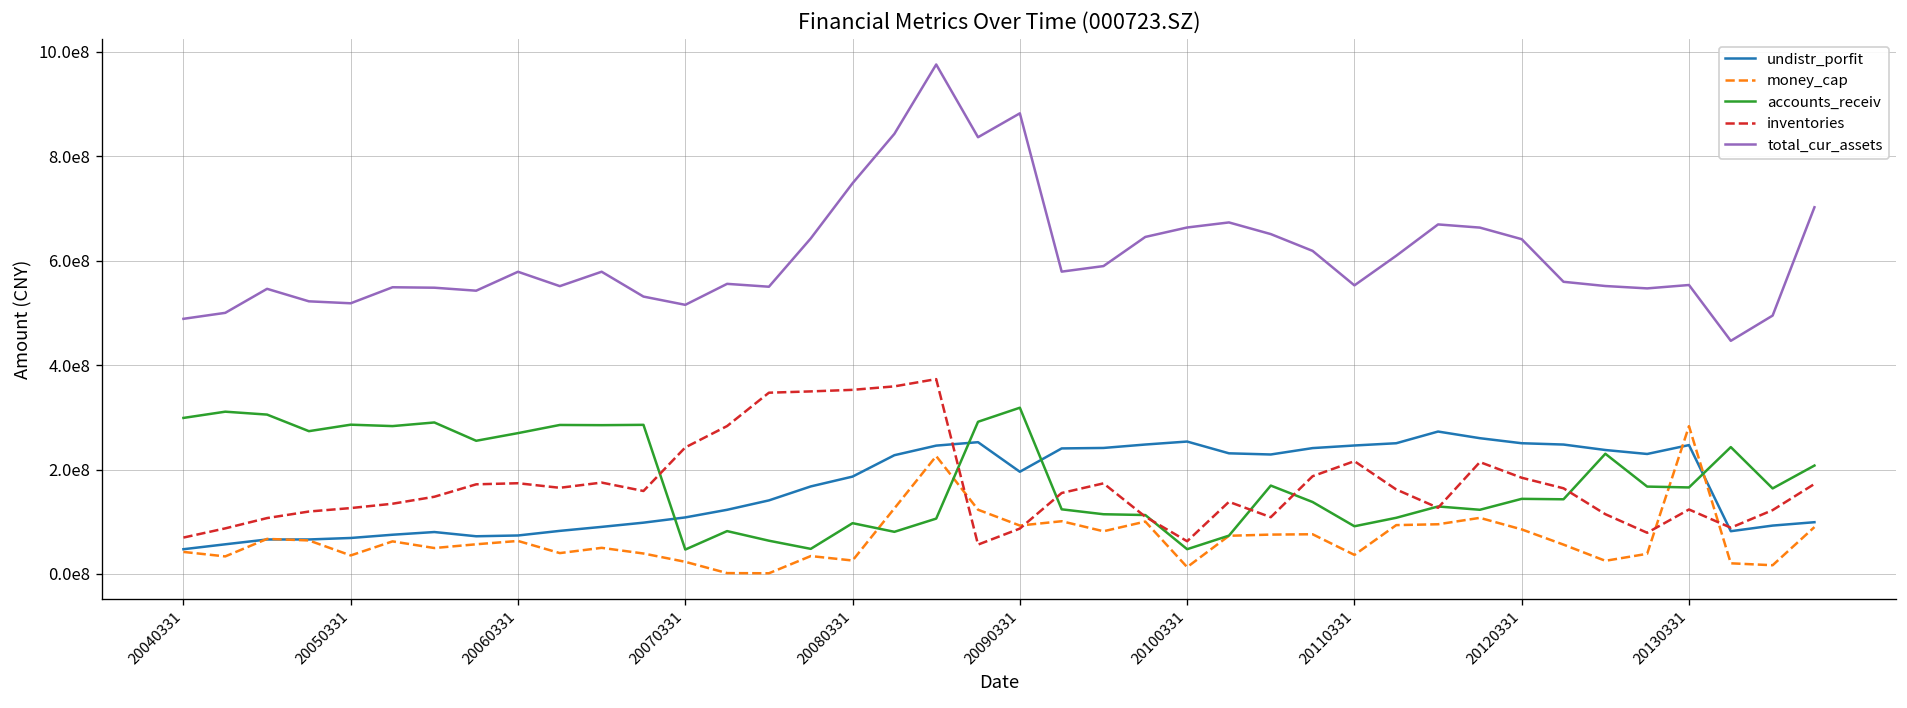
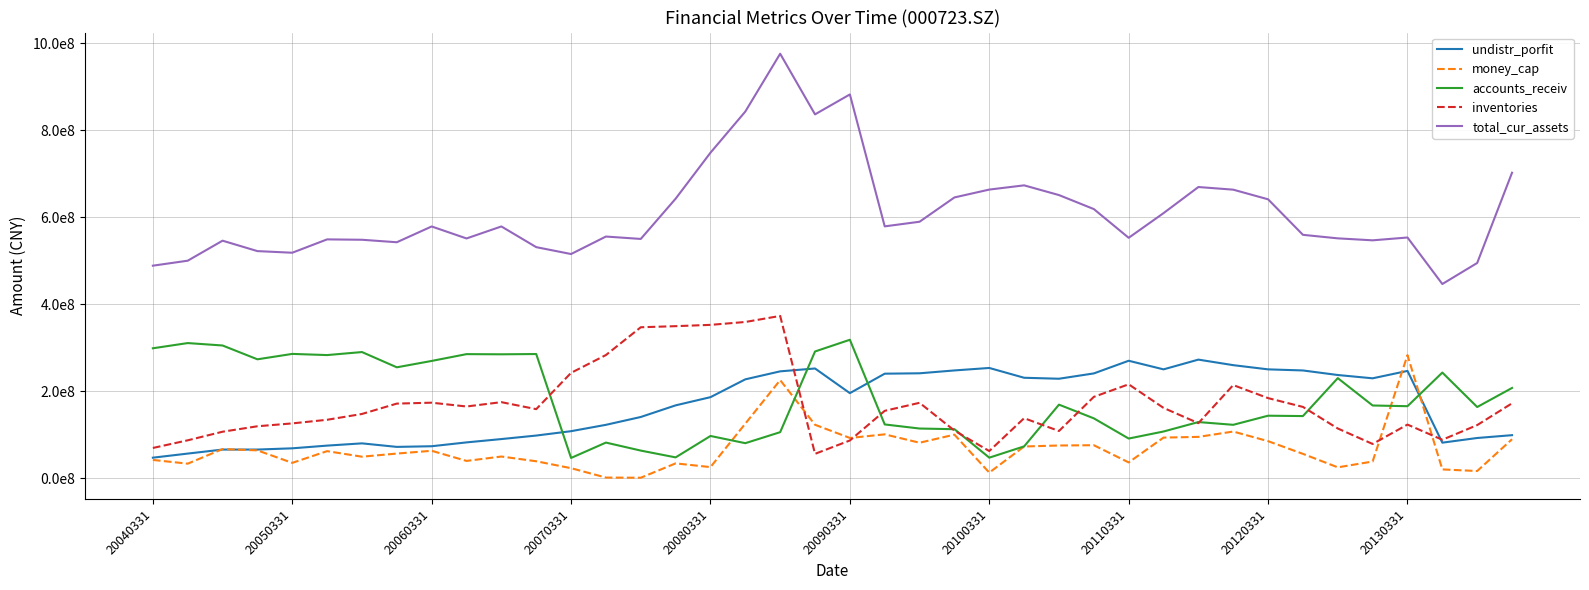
  {
    "undistr_porfit": {
      "20050331": 70000000,
      "20060331": 70000000,
      "20070331": 110000000,
      "20080331": 190000000,
      "20090331": 200000000,
      "20100331": 250000000,
-     "20110331": 250000000,
+     "20110331": 270000000,
      "20120331": 250000000,
      "20130331": 250000000
    },
    "money_cap": {
      "20050331": 40000000,
      "20060331": 60000000,
      "20070331": 20000000,
      "20080331": 30000000,
      "20100331": 10000000,
      "20110331": 40000000,
      "20120331": 90000000,
      "20130331": 280000000
    },
    "accounts_receiv": {
      "20040331": 300000000,
      "20050331": 290000000,
      "20060331": 270000000,
      "20070331": 50000000,
      "20080331": 100000000,
      "20090331": 320000000,
      "20100331": 50000000,
      "20110331": 90000000,
      "20120331": 140000000,
      "20130331": 170000000
    },
    "inventories": {
      "20040331": 70000000,
      "20050331": 130000000,
      "20060331": 170000000,
      "20070331": 240000000,
      "20080331": 350000000,
      "20100331": 60000000,
      "20110331": 220000000,
      "20120331": 180000000,
      "20130331": 120000000
    },
    "total_cur_assets": {
      "20040331": 490000000,
      "20050331": 520000000,
      "20060331": 580000000,
      "20070331": 520000000,
      "20080331": 750000000,
      "20090331": 880000000,
      "20100331": 660000000,
      "20110331": 550000000,
      "20120331": 640000000,
      "20130331": 550000000
    }
  }
